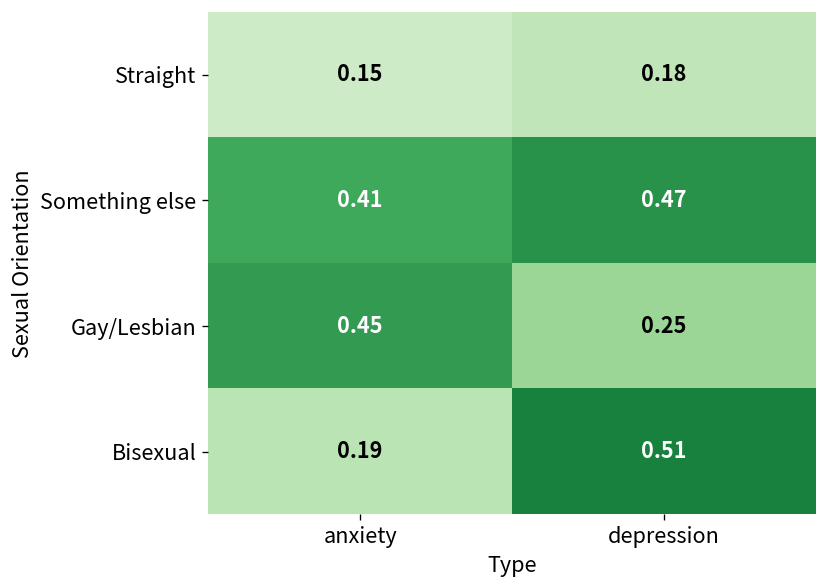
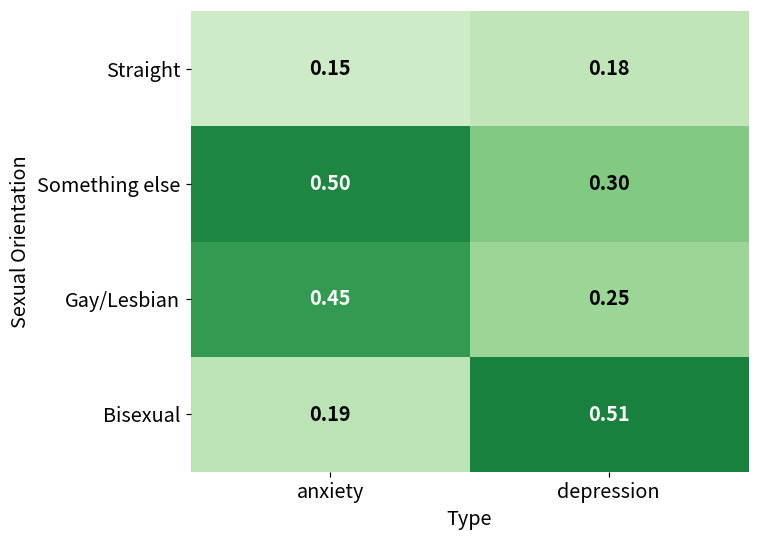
  {
    "Straight": {
      "anxiety": 0.15,
      "depression": 0.18
    },
    "Something else": {
-     "anxiety": 0.41,
-     "depression": 0.47
+     "anxiety": 0.50,
+     "depression": 0.30
    },
    "Gay/Lesbian": {
      "anxiety": 0.45,
      "depression": 0.25
    },
    "Bisexual": {
      "anxiety": 0.19,
      "depression": 0.51
    }
  }
